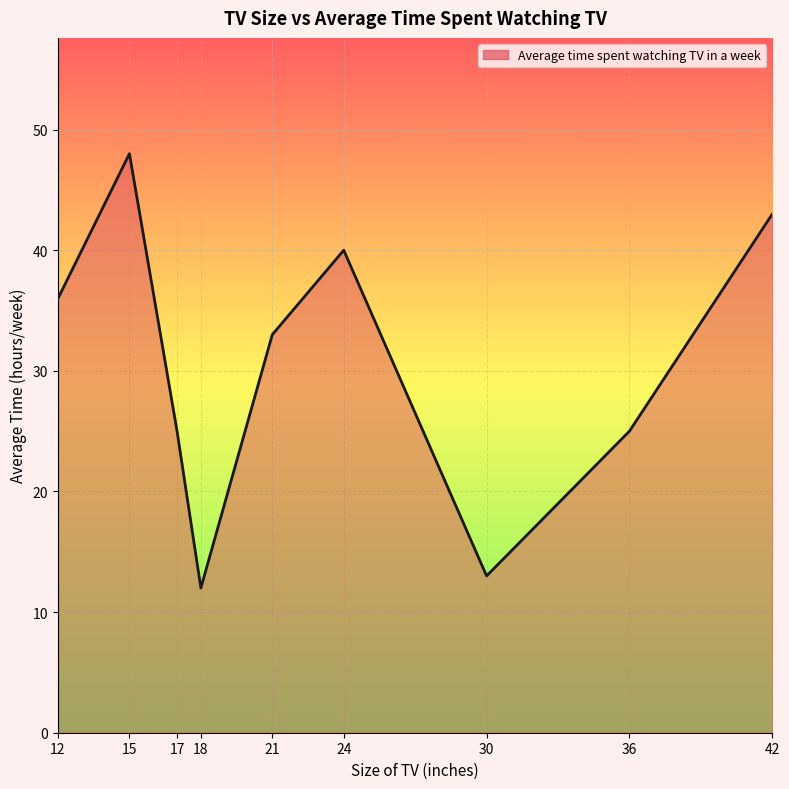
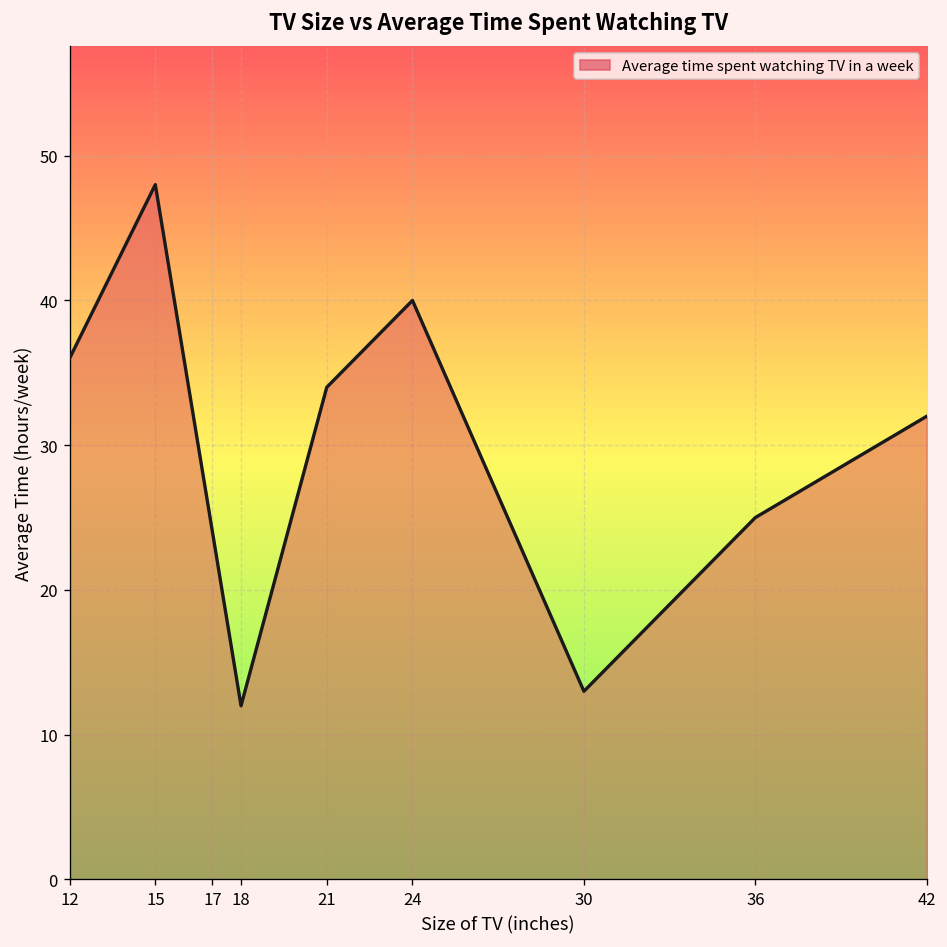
  {
    "12": 36,
    "15": 48,
-   "17": 25,
+   "17": 24,
    "18": 12,
-   "21": 33,
+   "21": 34,
    "24": 40,
    "30": 13,
    "36": 25,
-   "42": 43
+   "42": 32
  }
